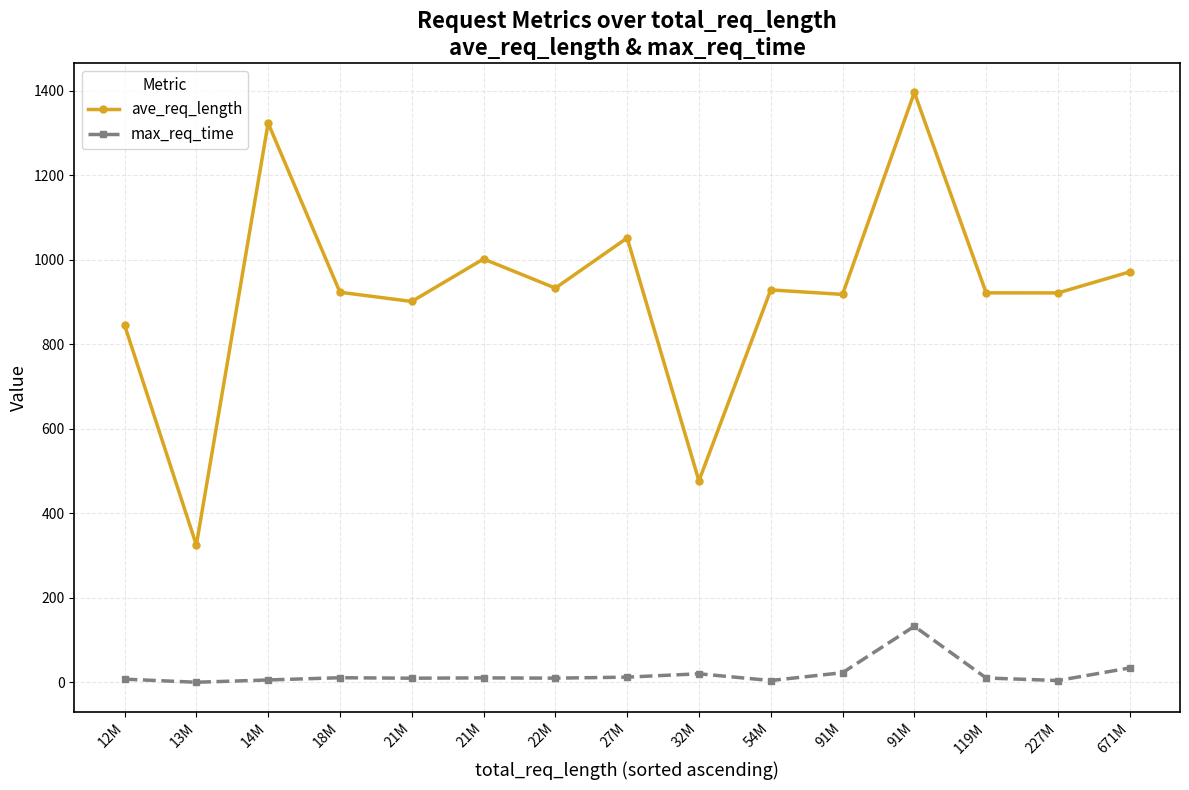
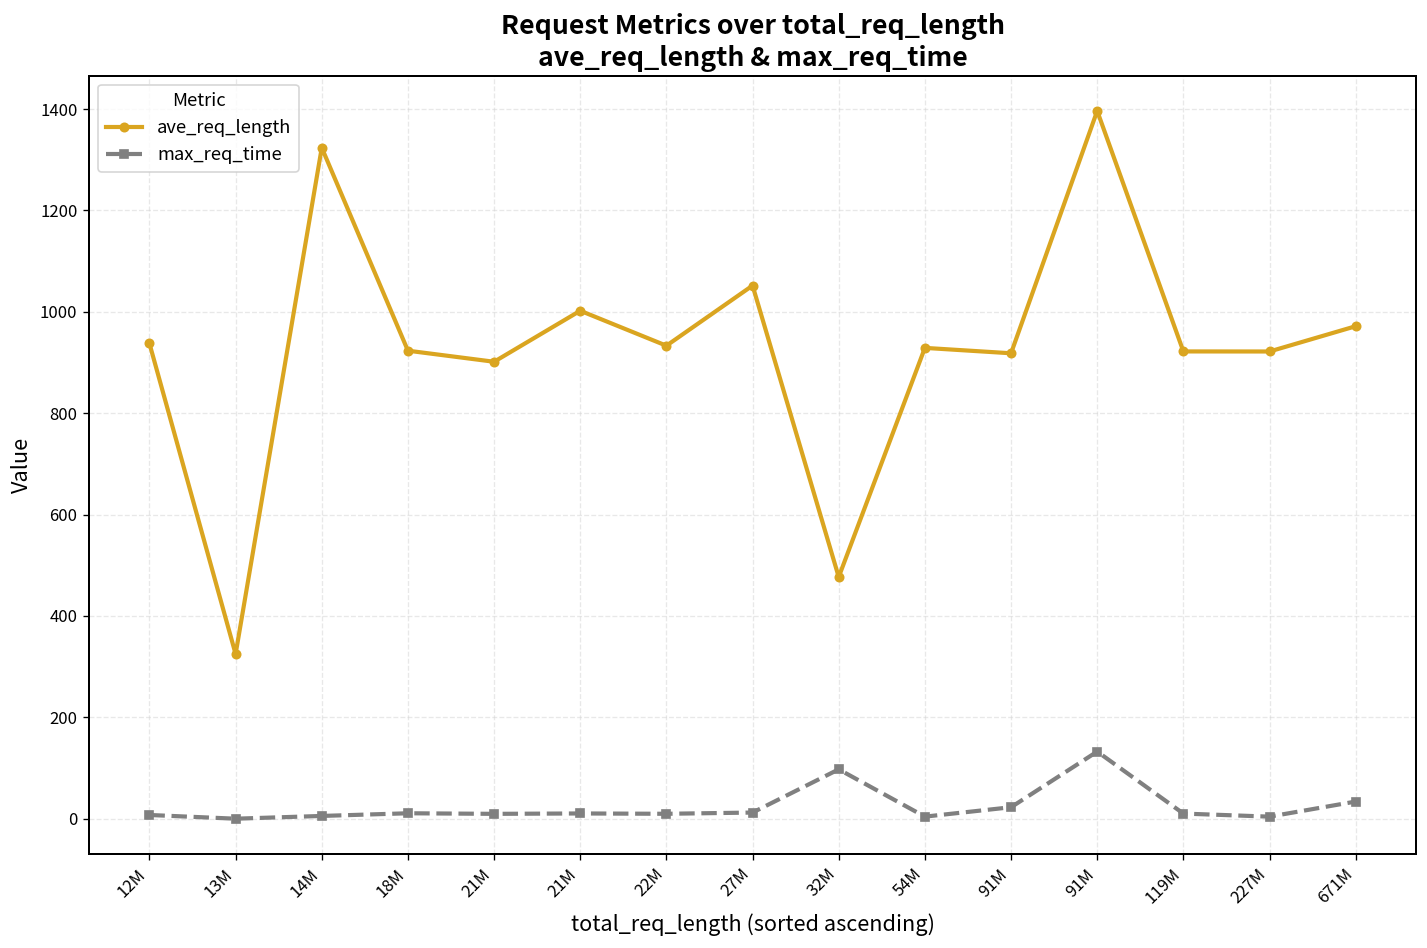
  {
    "ave_req_length": {
-     "12M": 850,
+     "12M": 940,
      "13M": 320,
      "14M": 1320,
      "18M": 920,
      "22M": 930,
      "27M": 1050,
      "32M": 480,
      "54M": 930,
      "119M": 920,
      "227M": 920,
      "671M": 970
    },
    "max_req_time": {
      "12M": 10,
      "13M": 0,
      "14M": 10,
      "18M": 10,
      "22M": 10,
      "27M": 10,
-     "32M": 20,
+     "32M": 100,
      "54M": 0,
      "119M": 10,
      "227M": 0,
      "671M": 30
    }
  }
